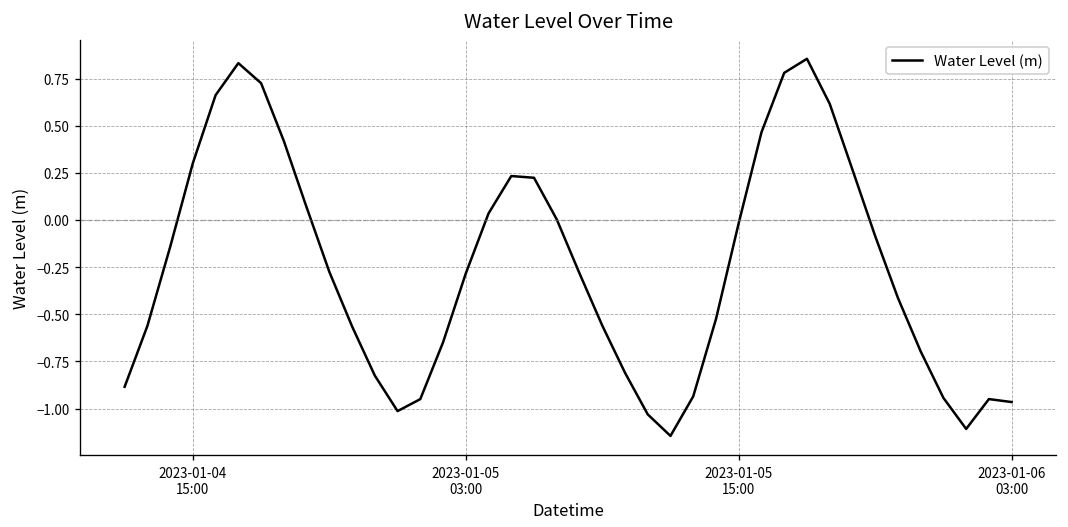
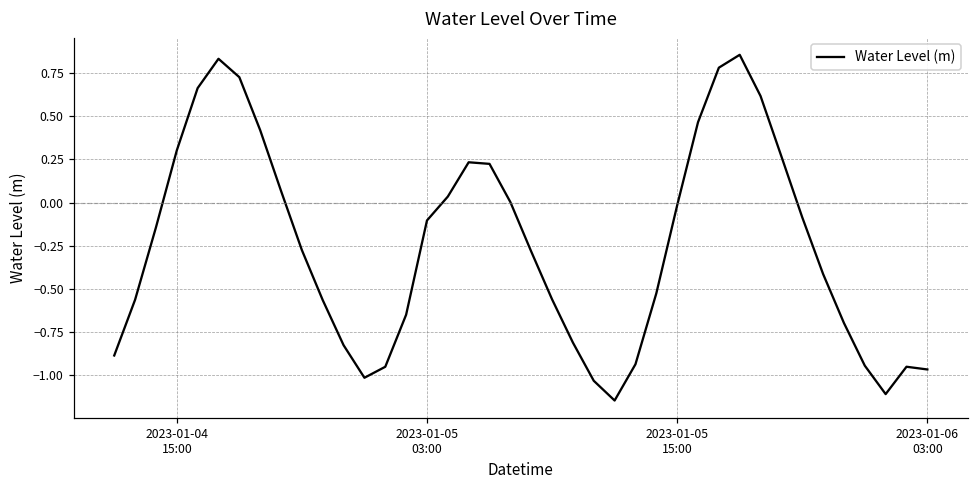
  {
    "2023-01-04 15:00": 0.30,
-   "2023-01-05 03:00": -0.28,
+   "2023-01-05 03:00": -0.10,
    "2023-01-05 15:00": -0.02,
    "2023-01-06 03:00": -0.97
  }
